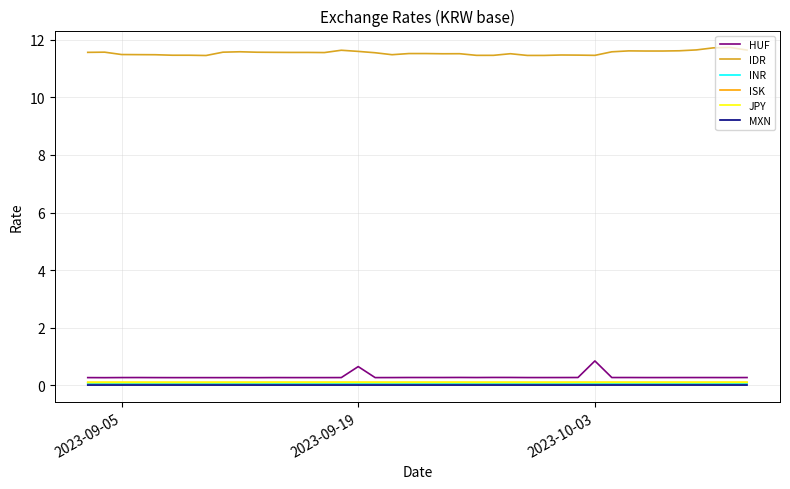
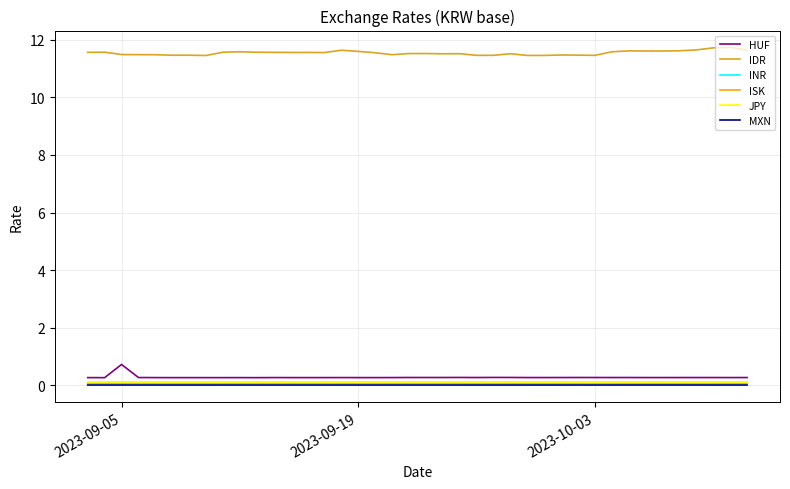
  {
    "HUF": {
-     "2023-09-05": 0.3,
-     "2023-09-19": 0.7,
-     "2023-10-03": 0.8
+     "2023-09-05": 0.7,
+     "2023-09-19": 0.3,
+     "2023-10-03": 0.3
    }
  }
